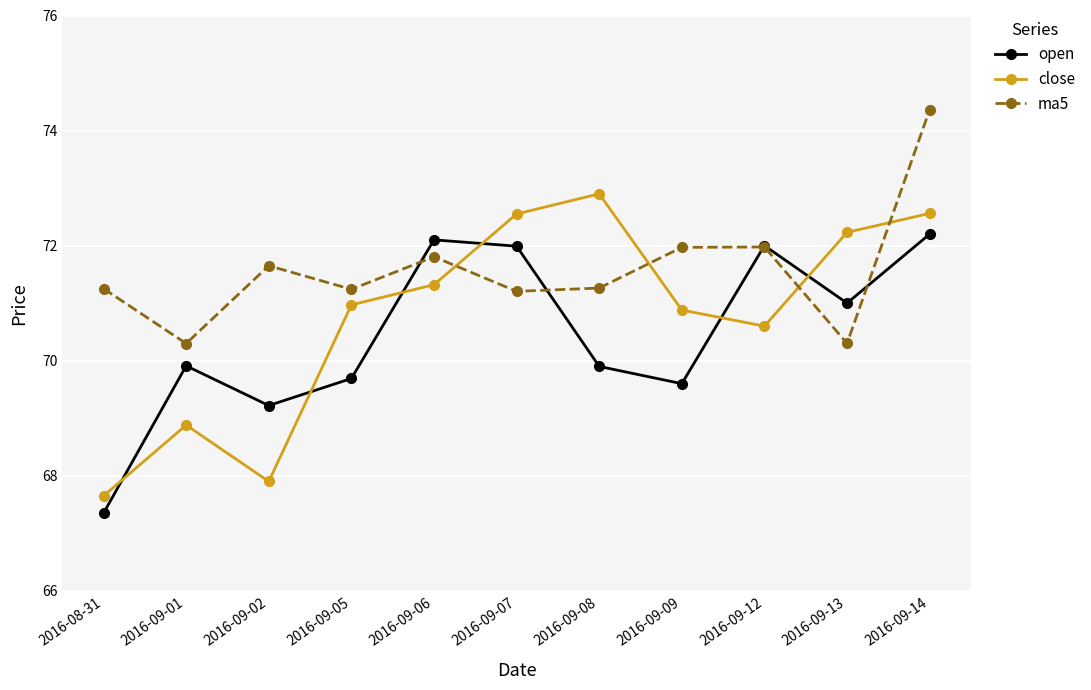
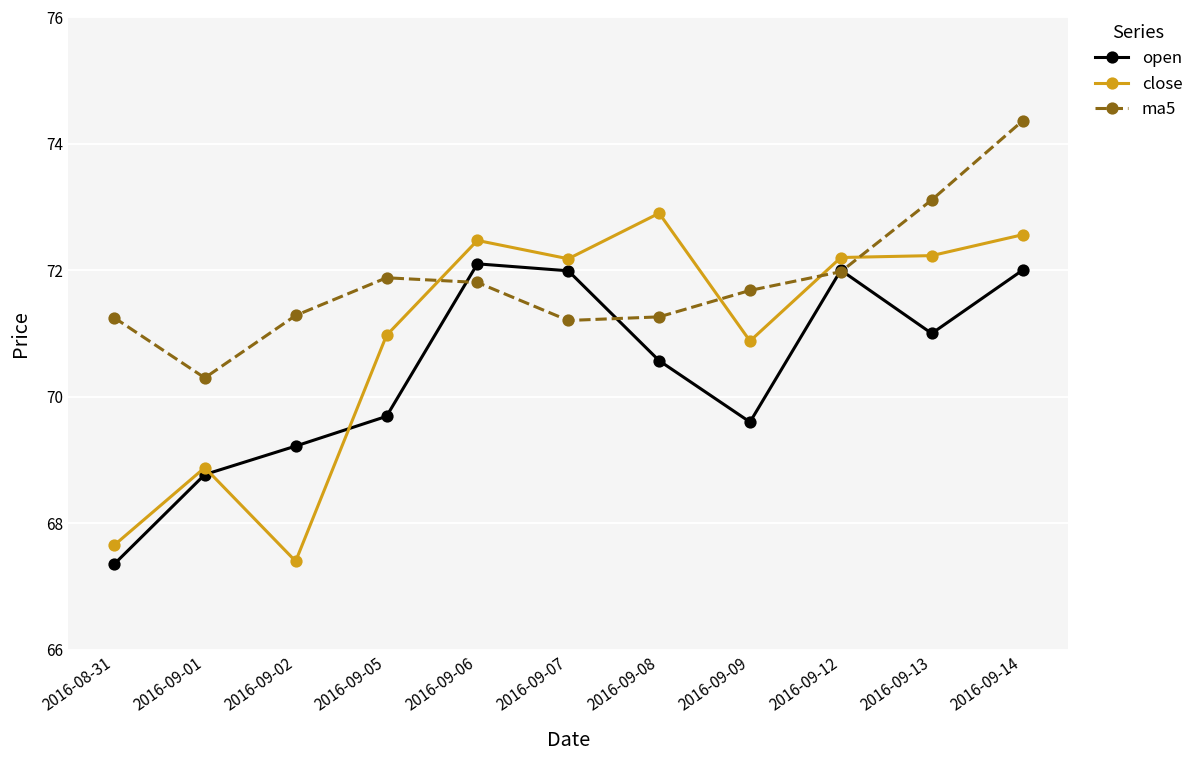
  {
    "open": {
      "2016-08-31": 67.4,
-     "2016-09-01": 69.9,
+     "2016-09-01": 68.8,
      "2016-09-02": 69.2,
      "2016-09-05": 69.7,
      "2016-09-06": 72.1,
      "2016-09-07": 72.0,
-     "2016-09-08": 69.9,
+     "2016-09-08": 70.6,
      "2016-09-09": 69.6,
      "2016-09-13": 71.0,
-     "2016-09-14": 72.2
+     "2016-09-14": 72.0
    },
    "close": {
      "2016-08-31": 67.7,
      "2016-09-01": 68.9,
-     "2016-09-02": 67.9,
+     "2016-09-02": 67.4,
      "2016-09-05": 71.0,
-     "2016-09-06": 71.3,
-     "2016-09-07": 72.6,
+     "2016-09-06": 72.5,
+     "2016-09-07": 72.2,
      "2016-09-08": 72.9,
      "2016-09-09": 70.9,
-     "2016-09-12": 70.6,
+     "2016-09-12": 72.2,
      "2016-09-13": 72.2,
      "2016-09-14": 72.6
    },
    "ma5": {
      "2016-08-31": 71.3,
      "2016-09-01": 70.3,
-     "2016-09-02": 71.7,
-     "2016-09-05": 71.2,
+     "2016-09-02": 71.3,
+     "2016-09-05": 71.9,
      "2016-09-06": 71.8,
      "2016-09-07": 71.2,
      "2016-09-08": 71.3,
-     "2016-09-09": 72.0,
-     "2016-09-13": 70.3,
+     "2016-09-09": 71.7,
+     "2016-09-13": 73.1,
      "2016-09-14": 74.4
    }
  }
